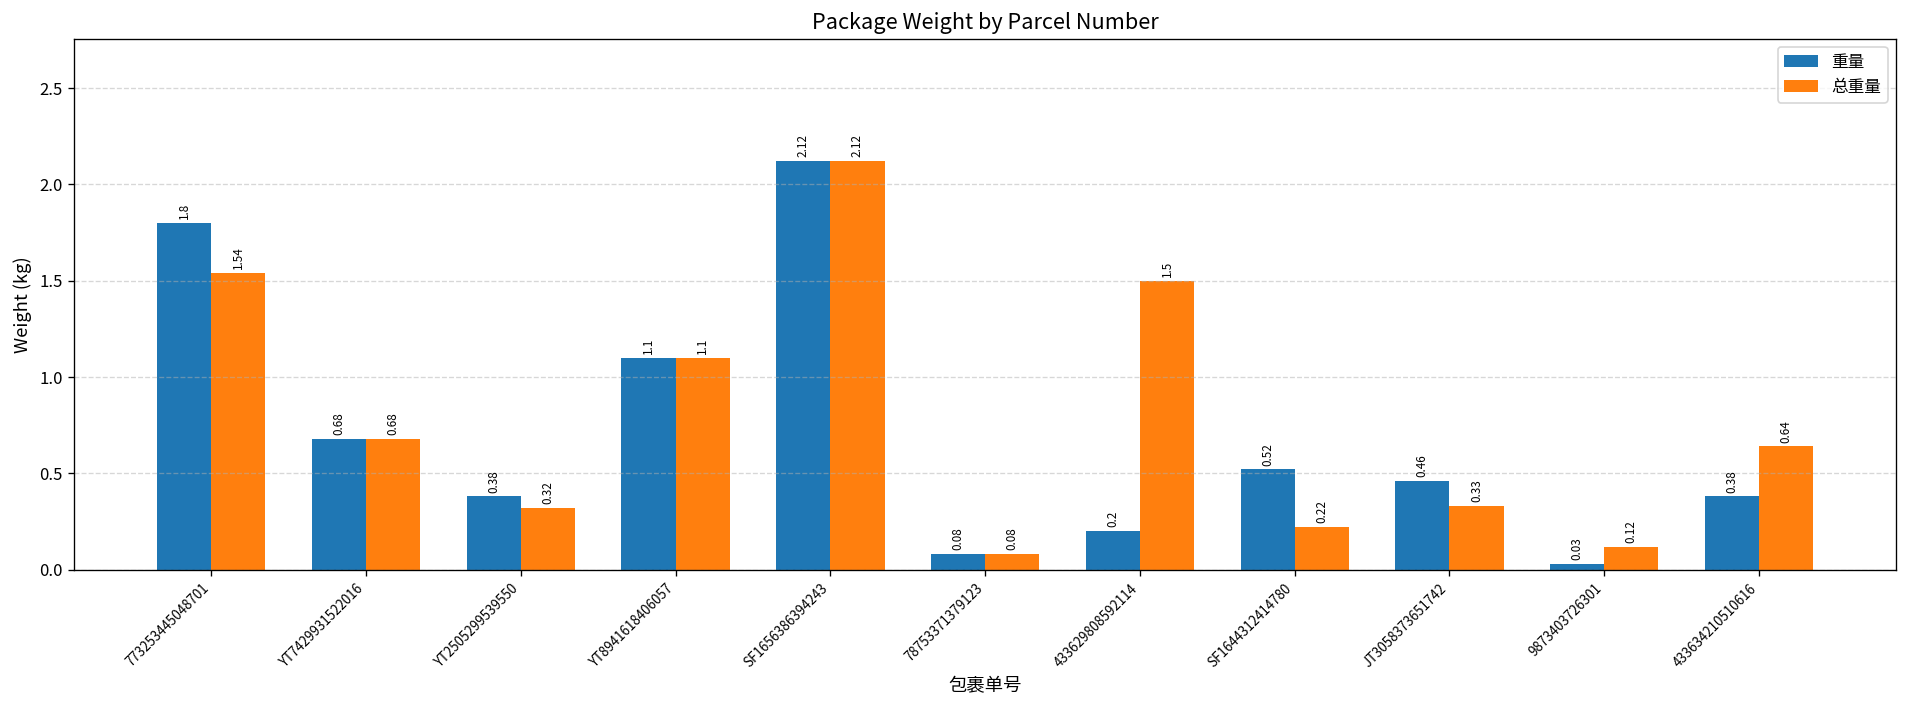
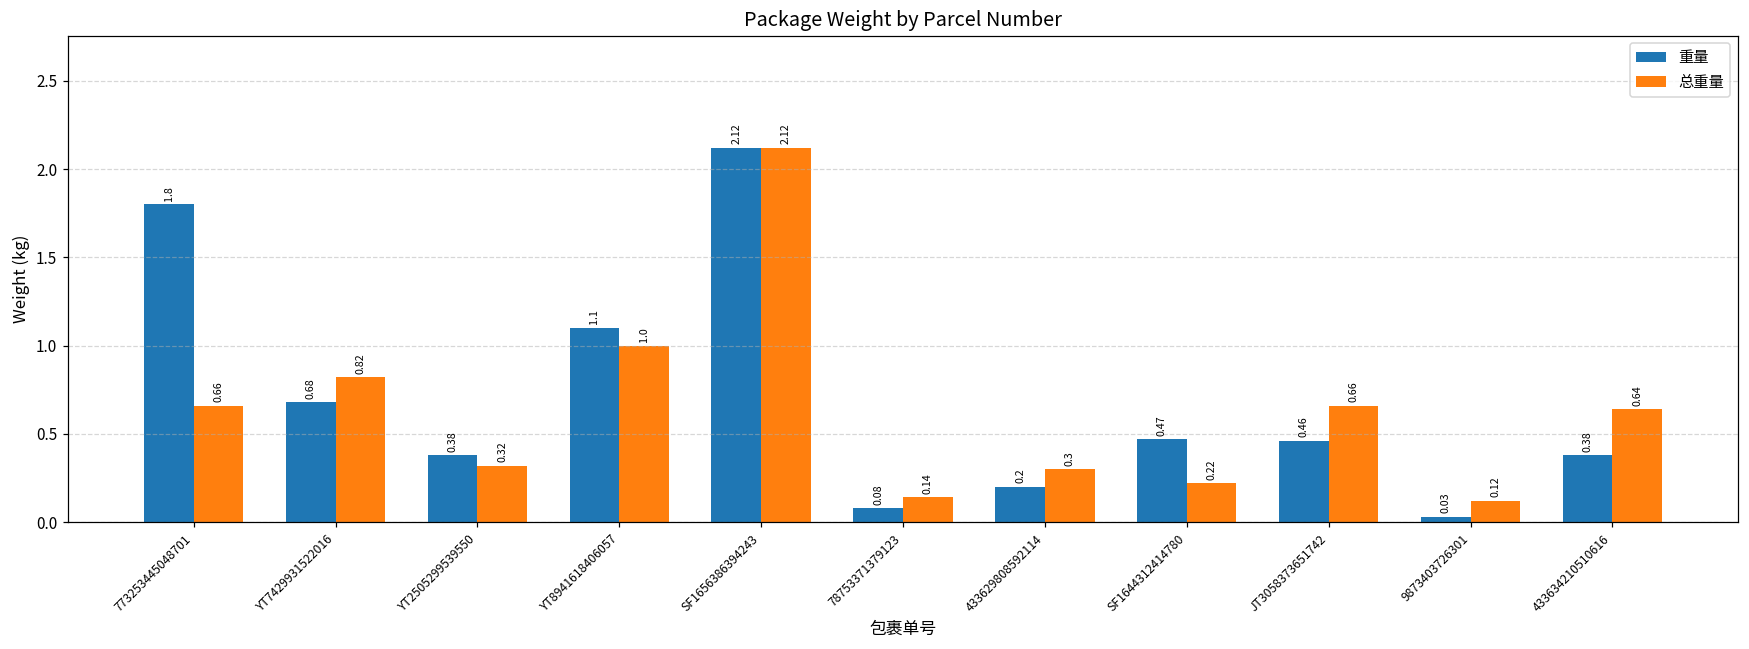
  {
    "重量": {
      "773253445048701": 1.8,
      "YT7429931522016": 0.68,
      "YT2505299539550": 0.38,
      "YT8941618406057": 1.1,
      "SF1656386394243": 2.12,
      "78753371379123": 0.08,
      "433629808592114": 0.2,
-     "SF1644312414780": 0.52,
+     "SF1644312414780": 0.47,
      "JT3058373651742": 0.46,
      "9873403726301": 0.03,
      "433634210510616": 0.38
    },
    "总重量": {
-     "773253445048701": 1.54,
-     "YT7429931522016": 0.68,
+     "773253445048701": 0.66,
+     "YT7429931522016": 0.82,
      "YT2505299539550": 0.32,
-     "YT8941618406057": 1.1,
+     "YT8941618406057": 1.0,
      "SF1656386394243": 2.12,
-     "78753371379123": 0.08,
-     "433629808592114": 1.5,
+     "78753371379123": 0.14,
+     "433629808592114": 0.3,
      "SF1644312414780": 0.22,
-     "JT3058373651742": 0.33,
+     "JT3058373651742": 0.66,
      "9873403726301": 0.12,
      "433634210510616": 0.64
    }
  }
